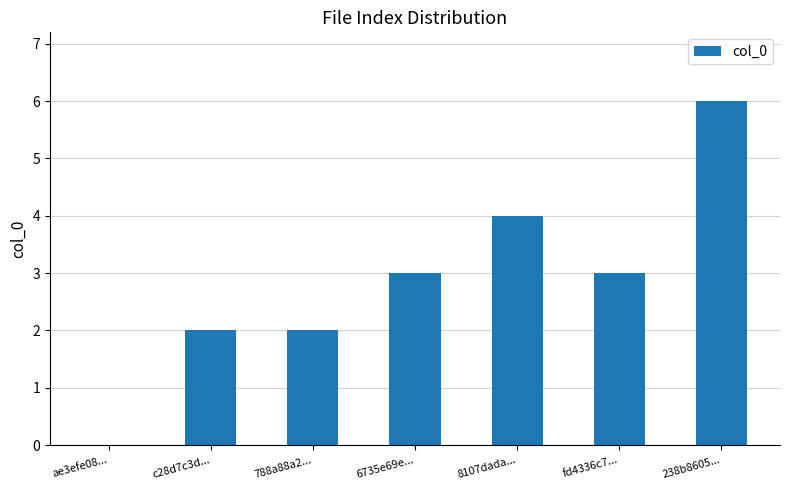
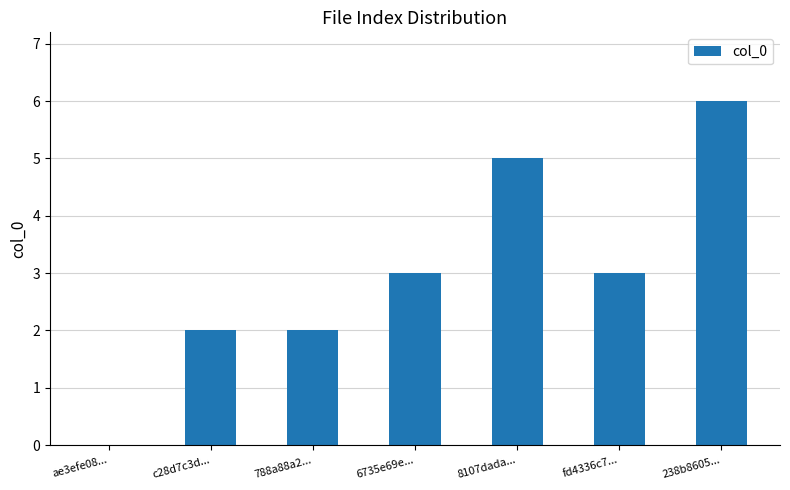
  {
    "ae3efe08...": 0,
    "c28d7c3d...": 2,
    "788a88a2...": 2,
    "6735e69e...": 3,
-   "8107dada...": 4,
+   "8107dada...": 5,
    "fd4336c7...": 3,
    "238b8605...": 6
  }
